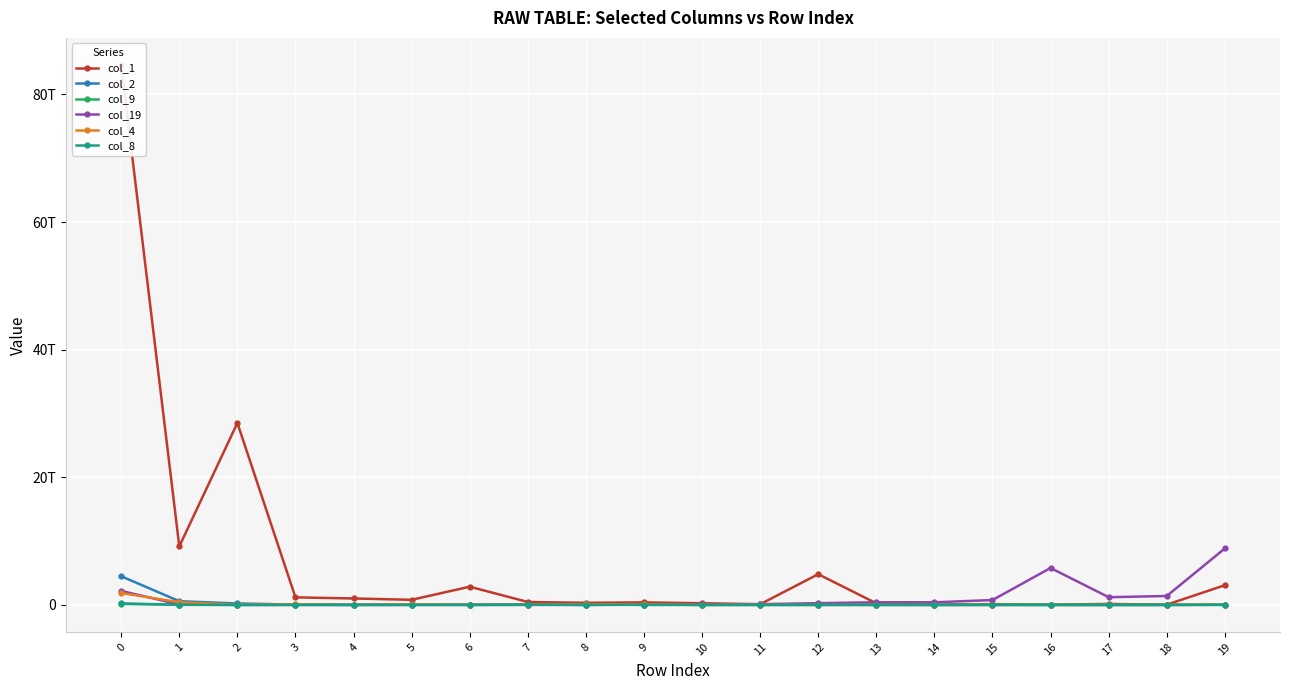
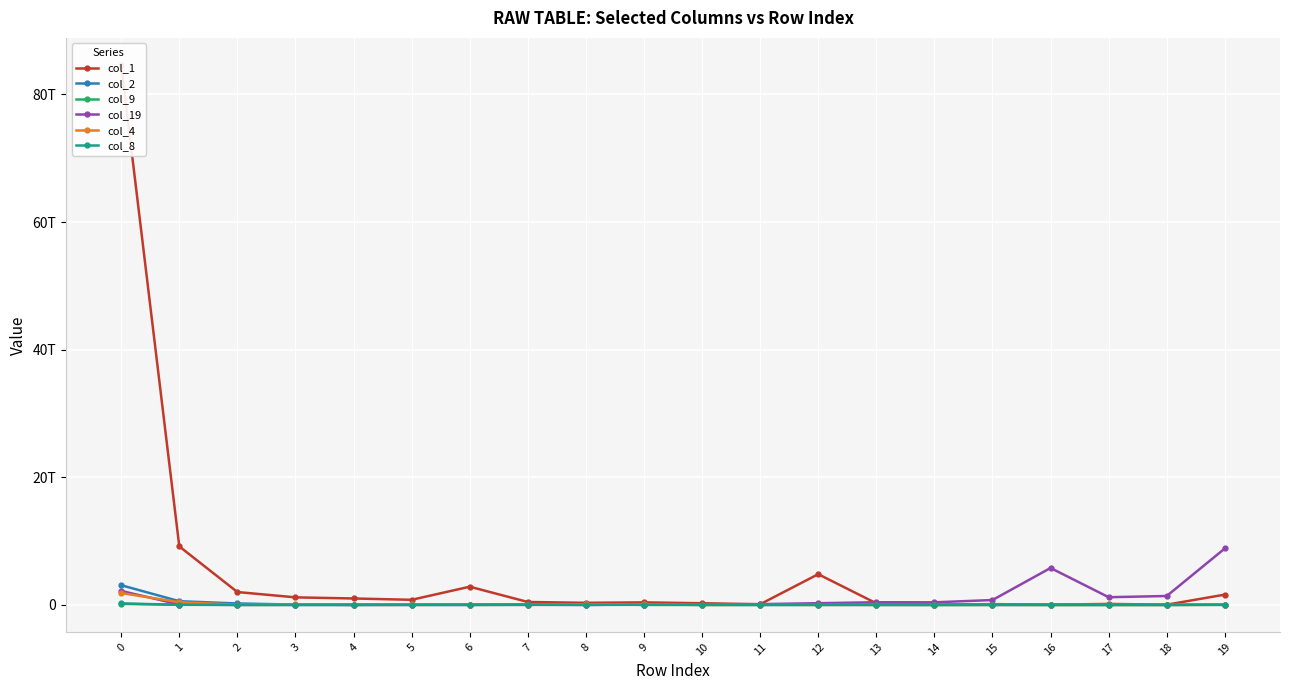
  {
    "col_1": {
      "1": "9T",
-     "2": "29T",
+     "2": "2T",
      "3": "1T",
      "4": "1T",
      "5": "1T",
      "6": "3T",
      "12": "5T",
-     "19": "3T"
+     "19": "2T"
    },
    "col_2": {
-     "0": "4T"
+     "0": "3T"
    },
    "col_19": {
      "15": "1T",
      "16": "6T",
      "17": "1T",
      "18": "1T",
      "19": "9T"
    }
  }
